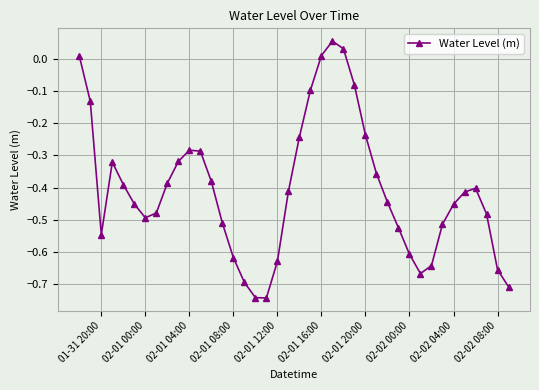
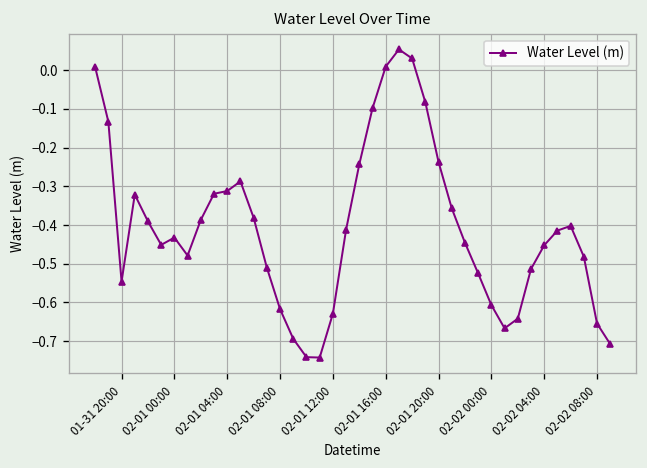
  {
    "01-31 20:00": -0.55,
-   "02-01 00:00": -0.49,
-   "02-01 04:00": -0.28,
+   "02-01 00:00": -0.43,
+   "02-01 04:00": -0.31,
    "02-01 08:00": -0.62,
    "02-01 12:00": -0.63,
    "02-01 16:00": 0.01,
    "02-01 20:00": -0.24,
    "02-02 00:00": -0.61,
    "02-02 04:00": -0.45,
    "02-02 08:00": -0.65
  }
